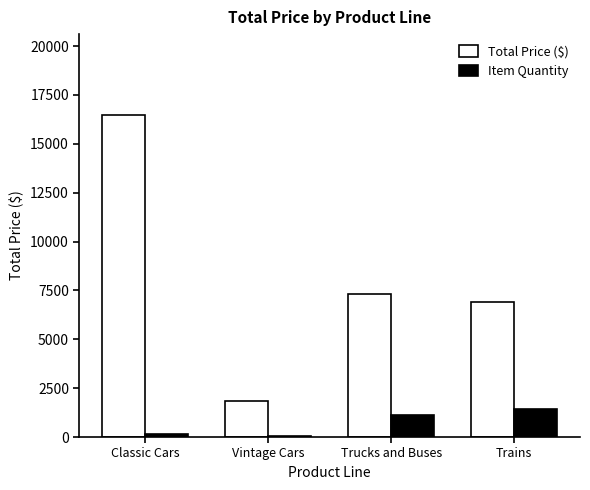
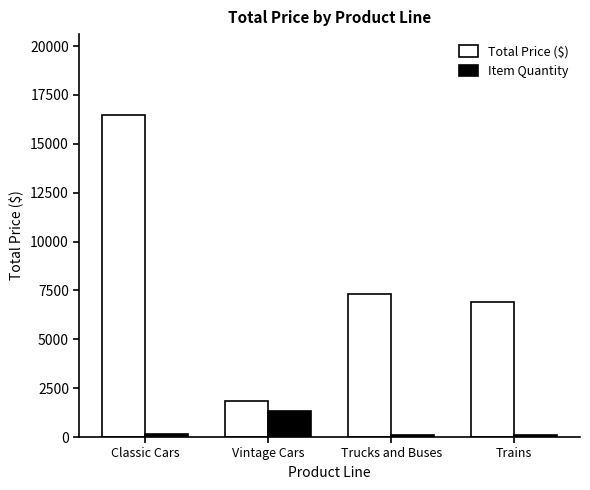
  {
    "Total Price ($)": {
      "Classic Cars": 16500,
      "Vintage Cars": 1800,
      "Trucks and Buses": 7300,
      "Trains": 6900
    },
    "Item Quantity": {
      "Classic Cars": 200,
-     "Vintage Cars": 100,
-     "Trucks and Buses": 1100,
-     "Trains": 1400
+     "Vintage Cars": 1300,
+     "Trucks and Buses": 100,
+     "Trains": 100
    }
  }
